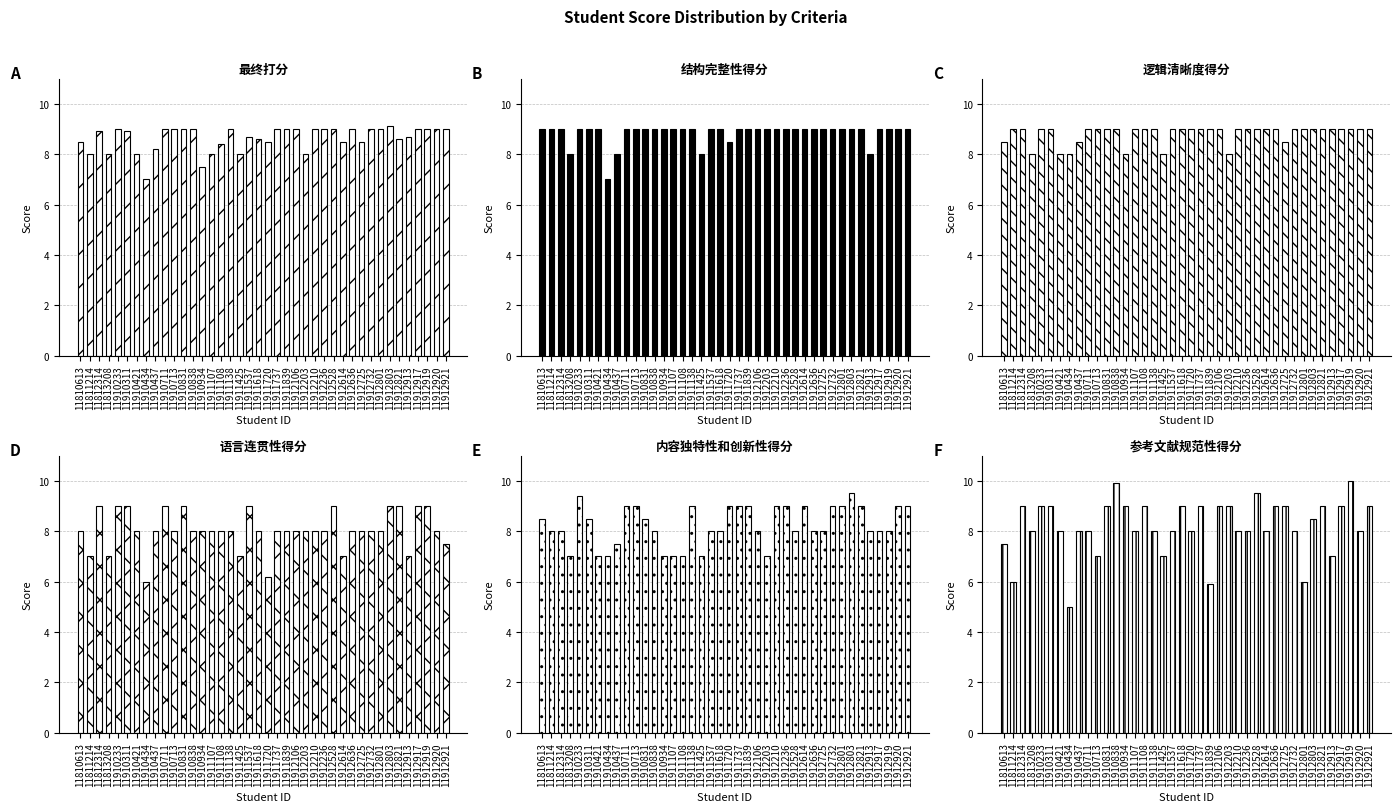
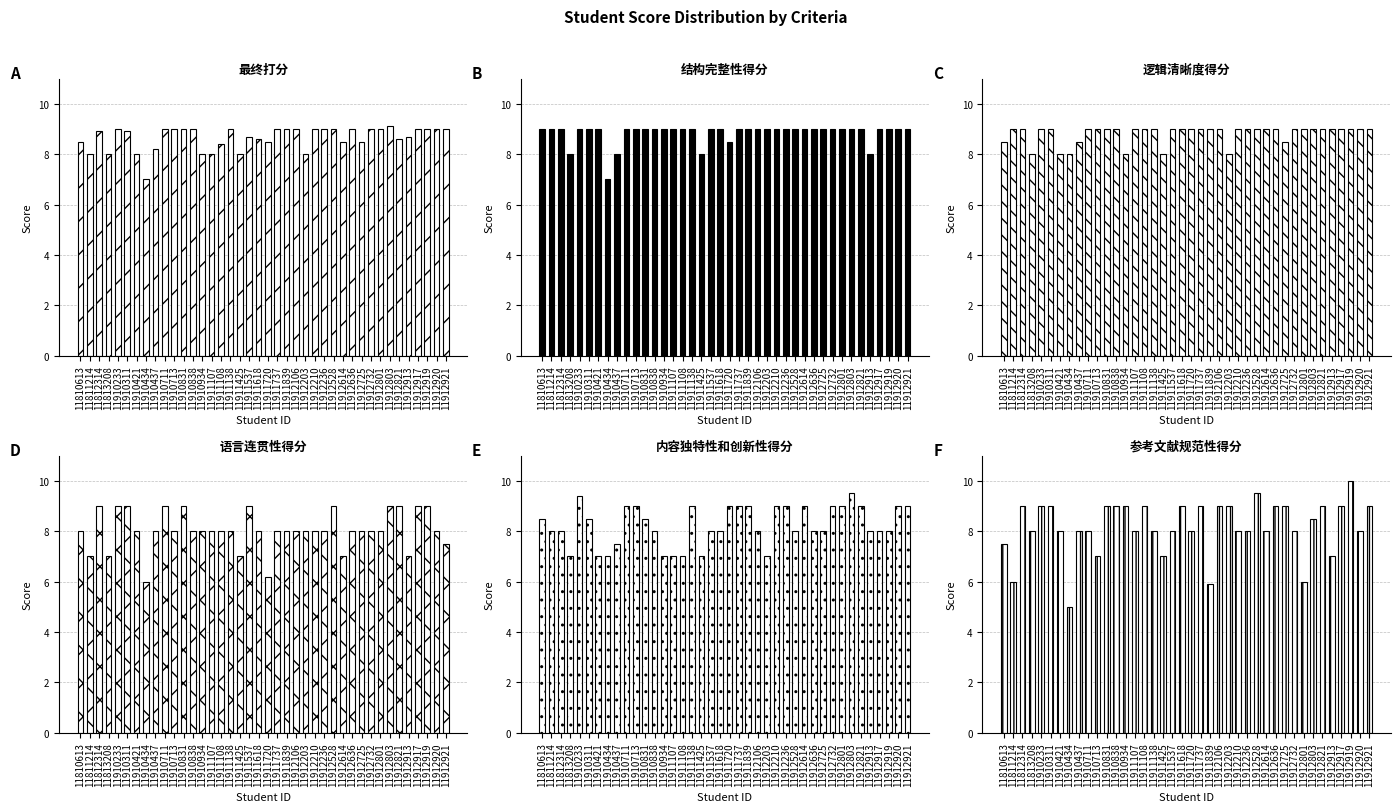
  {
    "最终打分": {
      "11810613": 8.5,
      "11811214": 8.0,
      "11812314": 8.9,
      "11813208": 8.0,
      "11910233": 9.0,
      "11910311": 8.9,
      "11910421": 8.0,
      "11910434": 7.0,
      "11910437": 8.2,
      "11910711": 9.0,
      "11910713": 9.0,
      "11910831": 9.0,
      "11910838": 9.0,
-     "11910934": 7.5,
+     "11910934": 8.0,
      "11911107": 8.0,
      "11911108": 8.4,
      "11911138": 9.0,
      "11911425": 8.0,
      "11911537": 8.7,
      "11911618": 8.6,
      "11911720": 8.5,
      "11911737": 9.0,
      "11911839": 9.0,
      "11912106": 9.0,
      "11912203": 8.0,
      "11912210": 9.0,
      "11912236": 9.0,
      "11912528": 9.0,
      "11912614": 8.5,
      "11912636": 9.0,
      "11912725": 8.5,
      "11912732": 9.0,
      "11912801": 9.0,
      "11912803": 9.1,
      "11912821": 8.6,
      "11912913": 8.7,
      "11912917": 9.0,
      "11912919": 9.0,
      "11912920": 9.0,
      "11912921": 9.0
    },
    "参考文献规范性得分": {
      "11810613": 7.5,
      "11811214": 6.0,
      "11812314": 9.0,
      "11813208": 8.0,
      "11910233": 9.0,
      "11910311": 9.0,
      "11910421": 8.0,
      "11910434": 5.0,
      "11910437": 8.0,
      "11910711": 8.0,
      "11910713": 7.0,
      "11910831": 9.0,
-     "11910838": 9.9,
+     "11910838": 9.0,
      "11910934": 9.0,
      "11911107": 8.0,
      "11911108": 9.0,
      "11911138": 8.0,
      "11911425": 7.0,
      "11911537": 8.0,
      "11911618": 9.0,
      "11911720": 8.0,
      "11911737": 9.0,
      "11911839": 5.9,
      "11912106": 9.0,
      "11912203": 9.0,
      "11912210": 8.0,
      "11912236": 8.0,
      "11912528": 9.5,
      "11912614": 8.0,
      "11912636": 9.0,
      "11912725": 9.0,
      "11912732": 8.0,
      "11912801": 6.0,
      "11912803": 8.5,
      "11912821": 9.0,
      "11912913": 7.0,
      "11912917": 9.0,
      "11912919": 10.0,
      "11912920": 8.0,
      "11912921": 9.0
    }
  }
